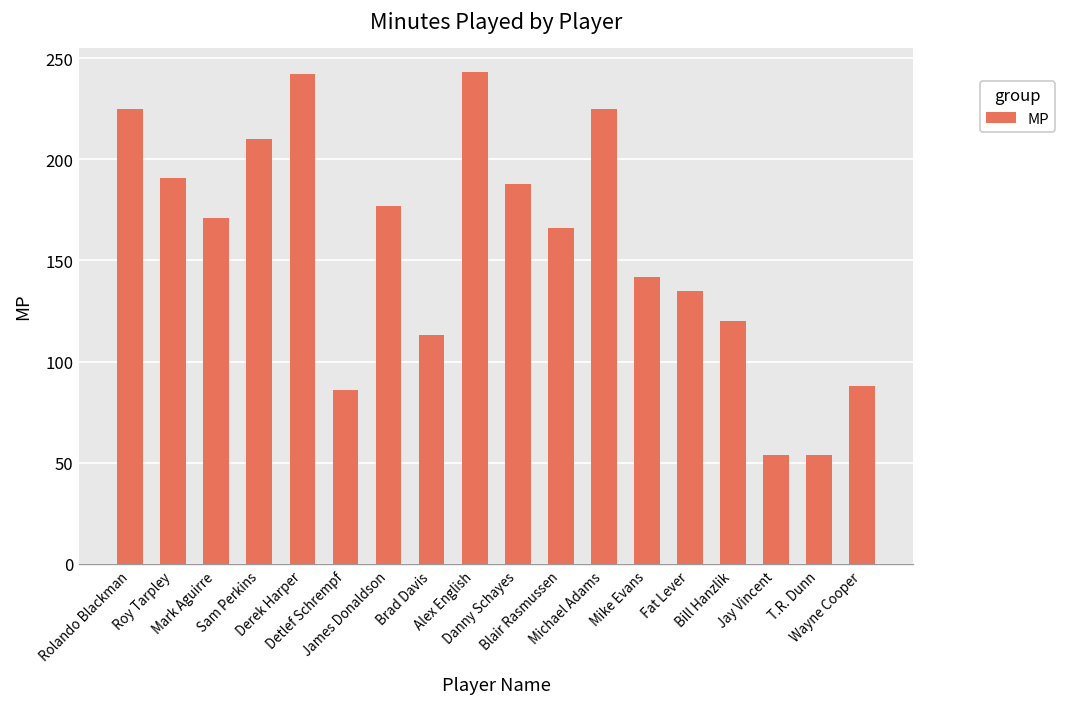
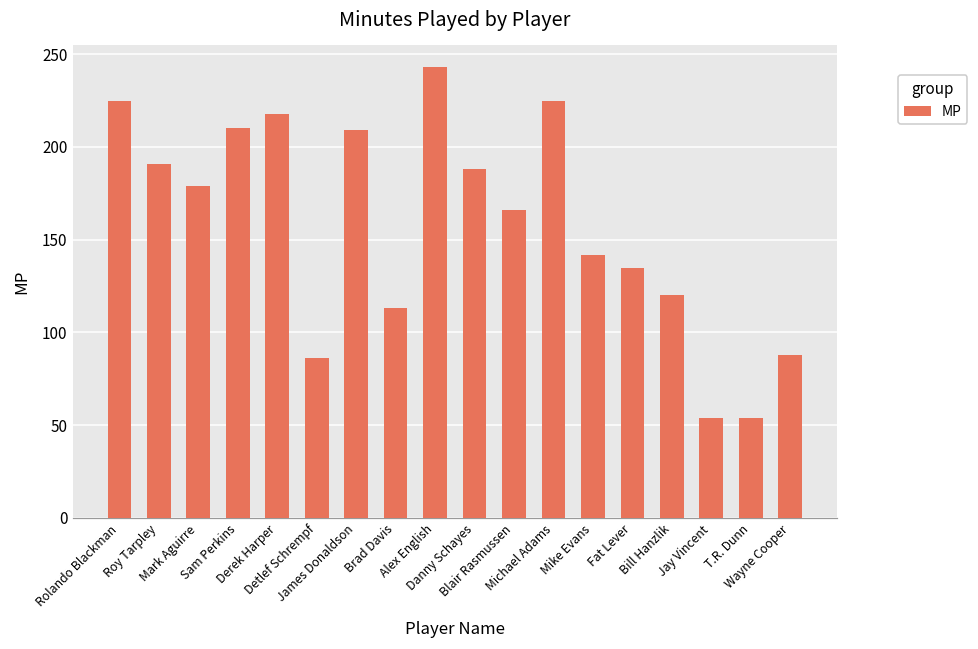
  {
    "Rolando Blackman": 225,
    "Roy Tarpley": 191,
-   "Mark Aguirre": 171,
+   "Mark Aguirre": 179,
    "Sam Perkins": 210,
-   "Derek Harper": 242,
+   "Derek Harper": 218,
    "Detlef Schrempf": 86,
-   "James Donaldson": 177,
+   "James Donaldson": 209,
    "Brad Davis": 113,
    "Alex English": 243,
    "Danny Schayes": 188,
    "Blair Rasmussen": 166,
    "Michael Adams": 225,
    "Mike Evans": 142,
    "Fat Lever": 135,
    "Bill Hanzlik": 120,
    "Jay Vincent": 54,
    "T.R. Dunn": 54,
    "Wayne Cooper": 88
  }
